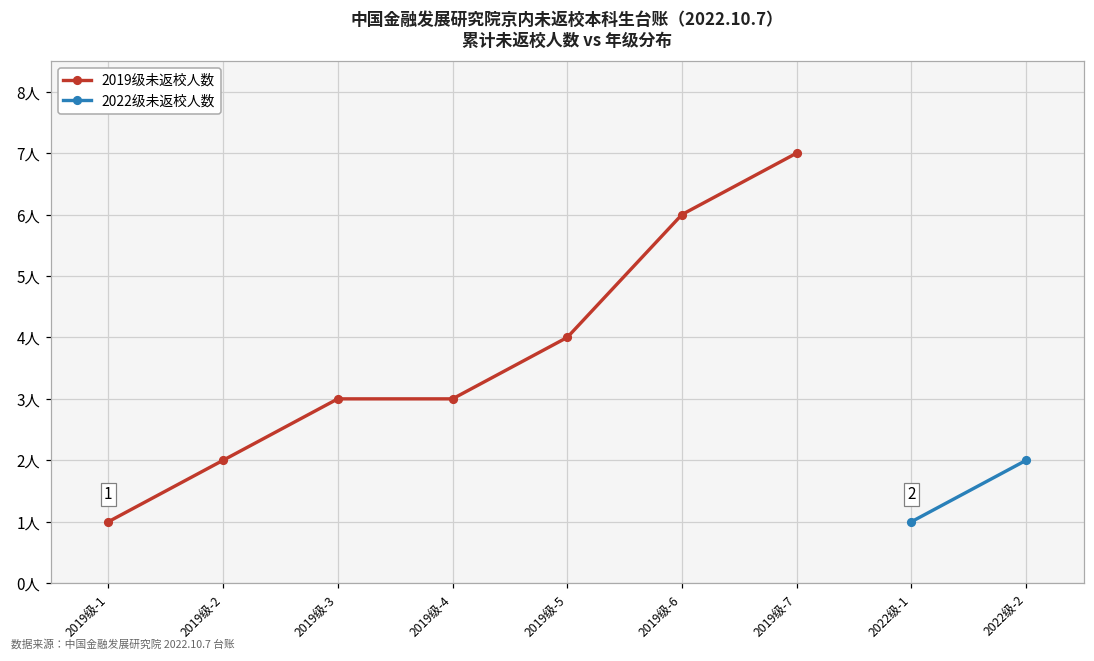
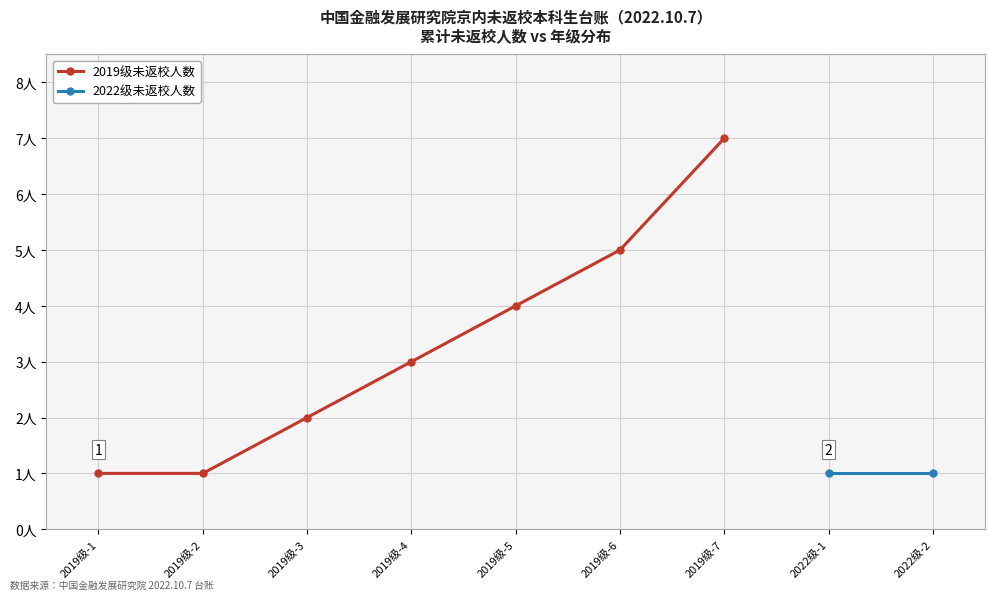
  {
    "2019级未返校人数": {
-     "2019级-2": "2人",
-     "2019级-3": "3人",
+     "2019级-2": "1人",
+     "2019级-3": "2人",
      "2019级-4": "3人",
      "2019级-5": "4人",
-     "2019级-6": "6人",
+     "2019级-6": "5人",
      "2019级-7": "7人"
    },
    "2022级未返校人数": {
-     "2022级-2": "2人"
+     "2022级-2": "1人"
    }
  }
